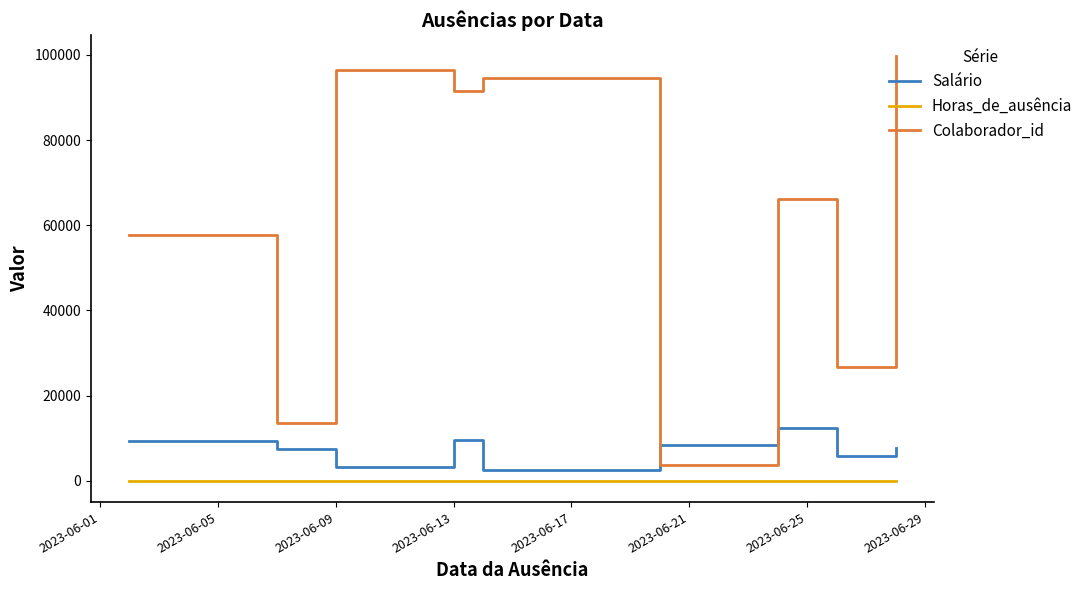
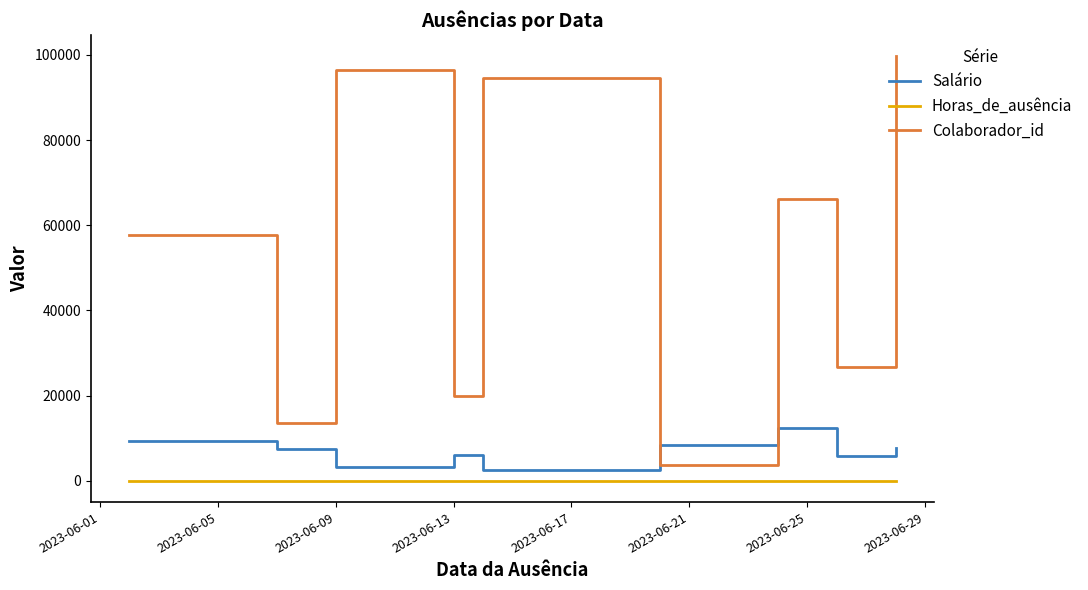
  {
    "Salário": {
      "2023-06-09": 3000,
-     "2023-06-13": 10000
+     "2023-06-13": 6000
    },
    "Horas_de_ausência": {
      "2023-06-09": 0,
      "2023-06-13": 0
    },
    "Colaborador_id": {
      "2023-06-09": 96000,
-     "2023-06-13": 92000
+     "2023-06-13": 20000
    }
  }
